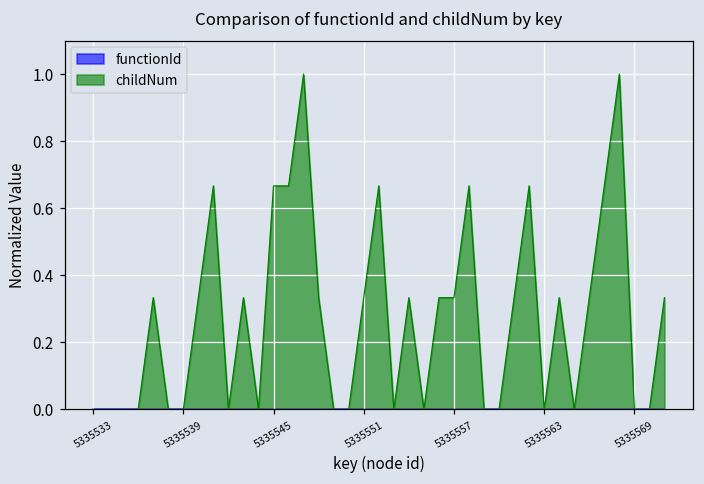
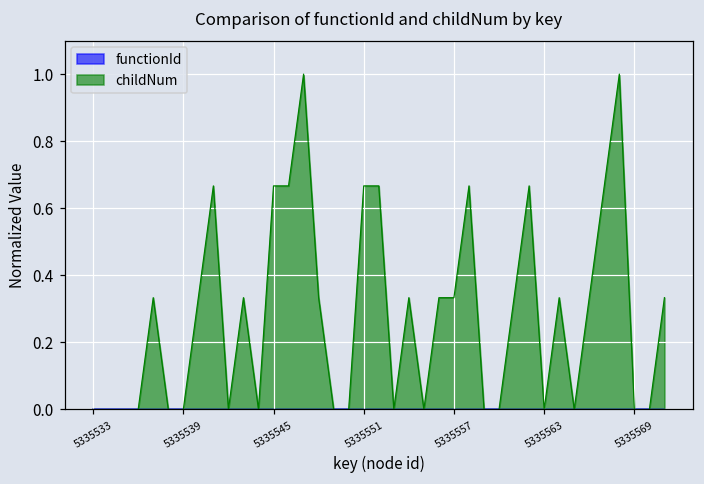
  {
    "functionId": {
      "5335545": 0.00,
      "5335551": 0.00,
      "5335557": 0.00
    },
    "childNum": {
      "5335545": 0.67,
-     "5335551": 0.33,
+     "5335551": 0.67,
      "5335557": 0.33
    }
  }
